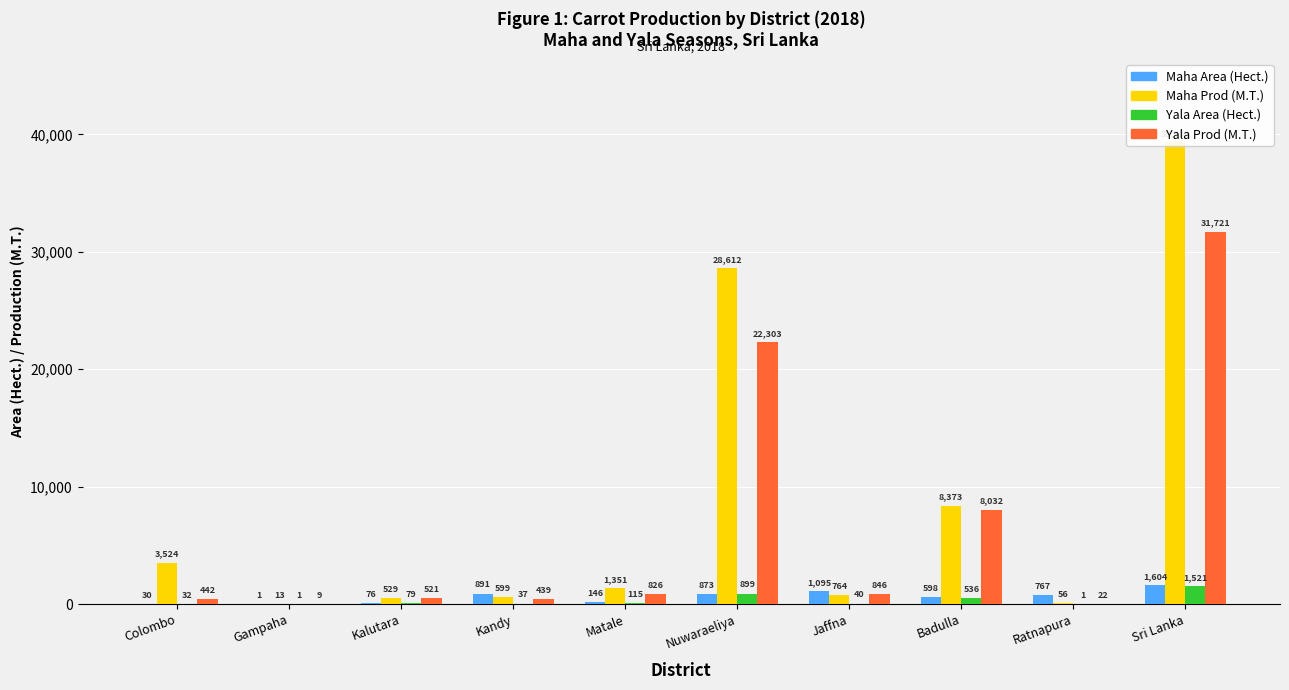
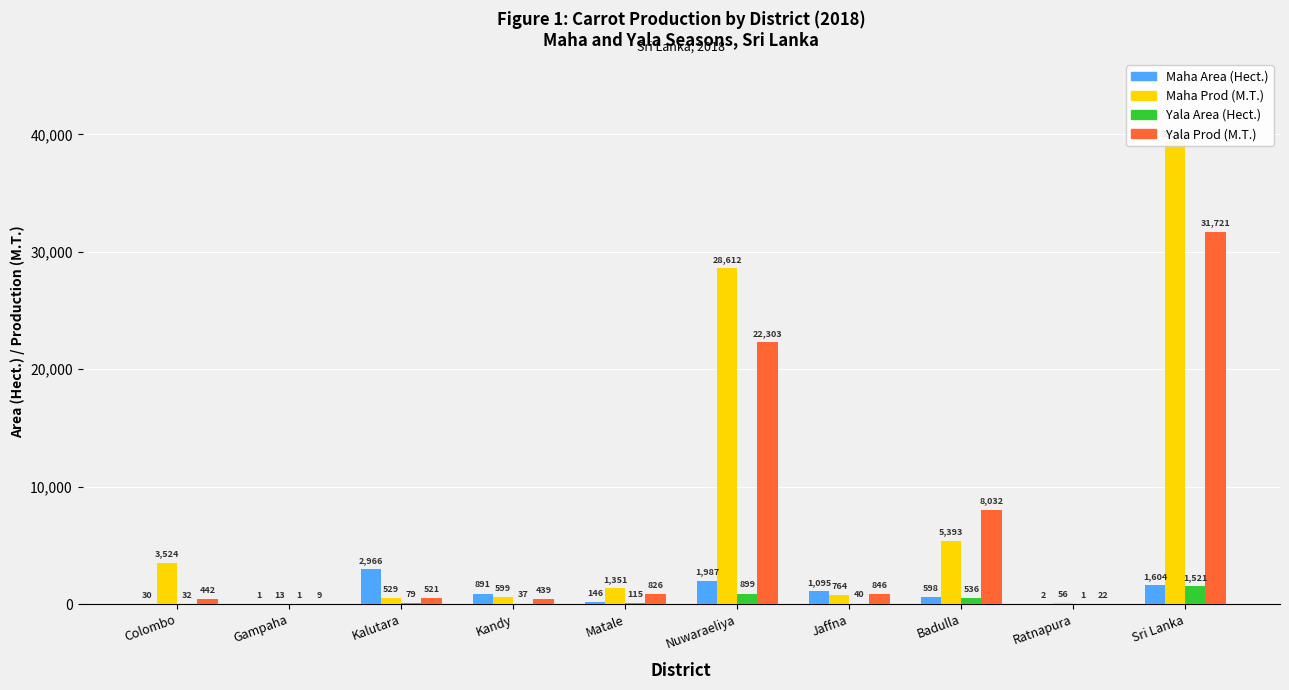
  {
    "Maha Area (Hect.)": {
      "Colombo": "30",
      "Gampaha": "1",
-     "Kalutara": "76",
+     "Kalutara": "2,966",
      "Kandy": "891",
      "Matale": "146",
-     "Nuwaraeliya": "873",
+     "Nuwaraeliya": "1,987",
      "Jaffna": "1,095",
      "Badulla": "598",
-     "Ratnapura": "767",
+     "Ratnapura": "2",
      "Sri Lanka": "1,604"
    },
    "Maha Prod (M.T.)": {
      "Colombo": "3,524",
      "Gampaha": "13",
      "Kalutara": "529",
      "Kandy": "599",
      "Matale": "1,351",
      "Nuwaraeliya": "28,612",
      "Jaffna": "764",
-     "Badulla": "8,373",
+     "Badulla": "5,393",
      "Ratnapura": "56"
    },
    "Yala Area (Hect.)": {
      "Colombo": "32",
      "Gampaha": "1",
      "Kalutara": "79",
      "Kandy": "37",
      "Matale": "115",
      "Nuwaraeliya": "899",
      "Jaffna": "40",
      "Badulla": "536",
      "Ratnapura": "1",
      "Sri Lanka": "1,521"
    },
    "Yala Prod (M.T.)": {
      "Colombo": "442",
      "Gampaha": "9",
      "Kalutara": "521",
      "Kandy": "439",
      "Matale": "826",
      "Nuwaraeliya": "22,303",
      "Jaffna": "846",
      "Badulla": "8,032",
      "Ratnapura": "22",
      "Sri Lanka": "31,721"
    }
  }
